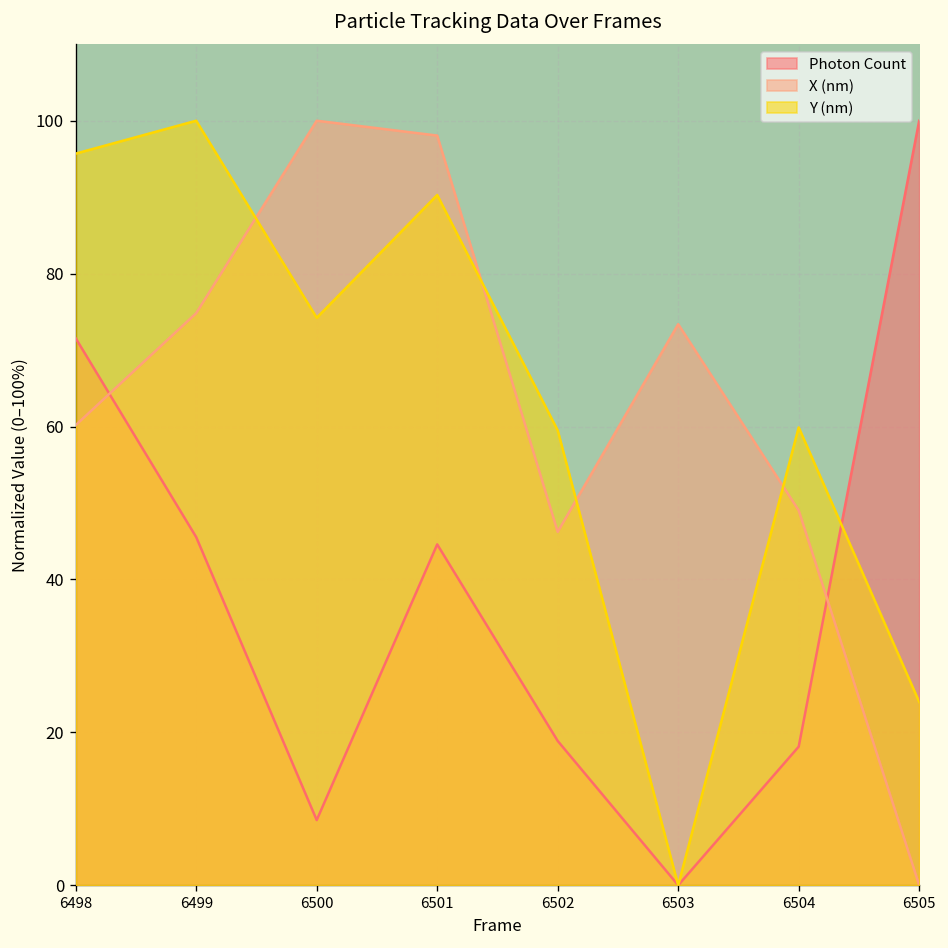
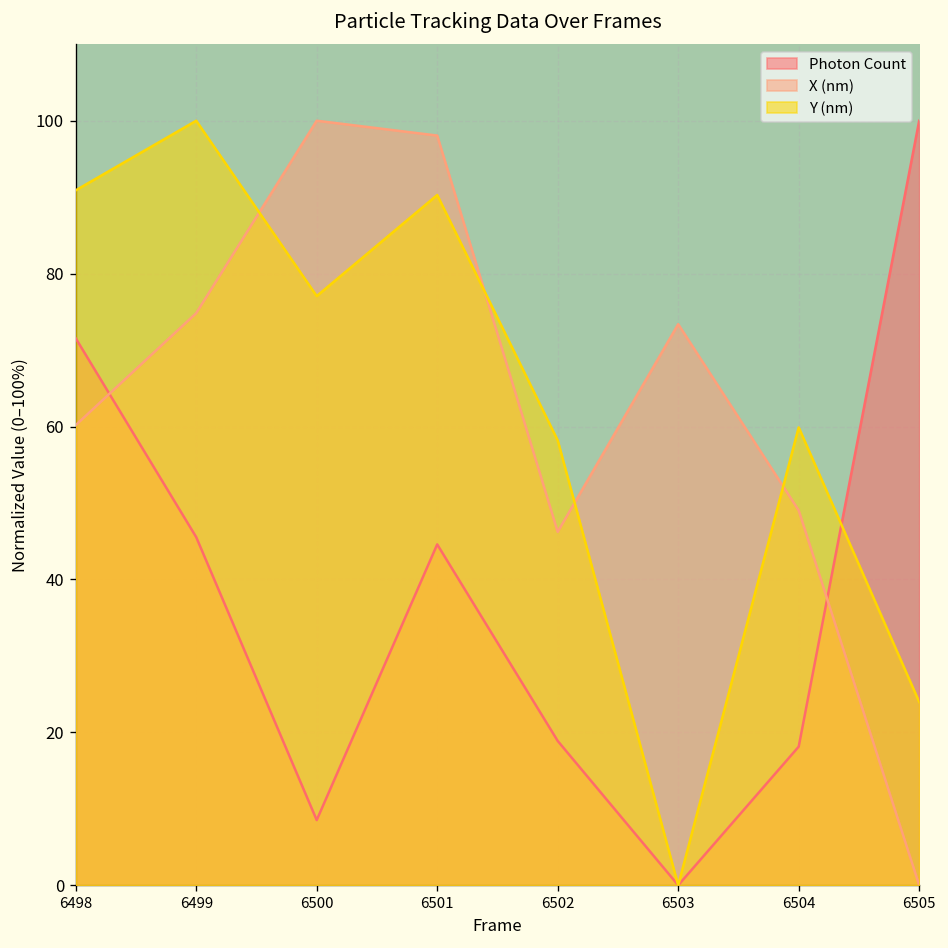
  {
    "Y (nm)": {
-     "6498": 96,
+     "6498": 91,
      "6499": 100,
-     "6500": 74,
+     "6500": 77,
      "6501": 90,
-     "6502": 59,
+     "6502": 58,
      "6504": 60,
      "6505": 24
    }
  }
